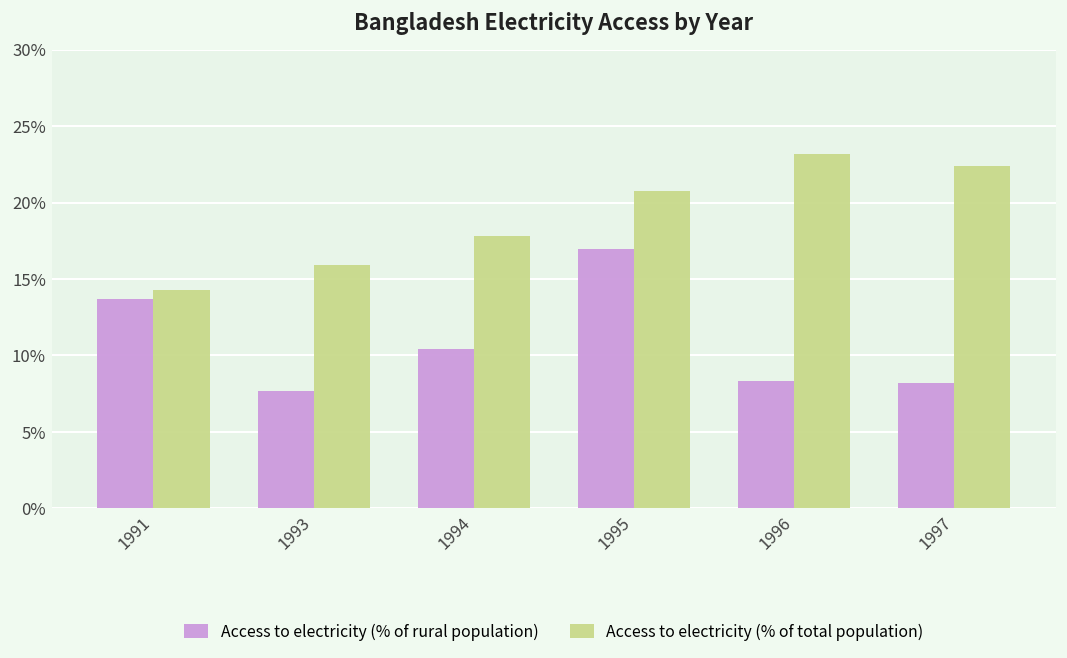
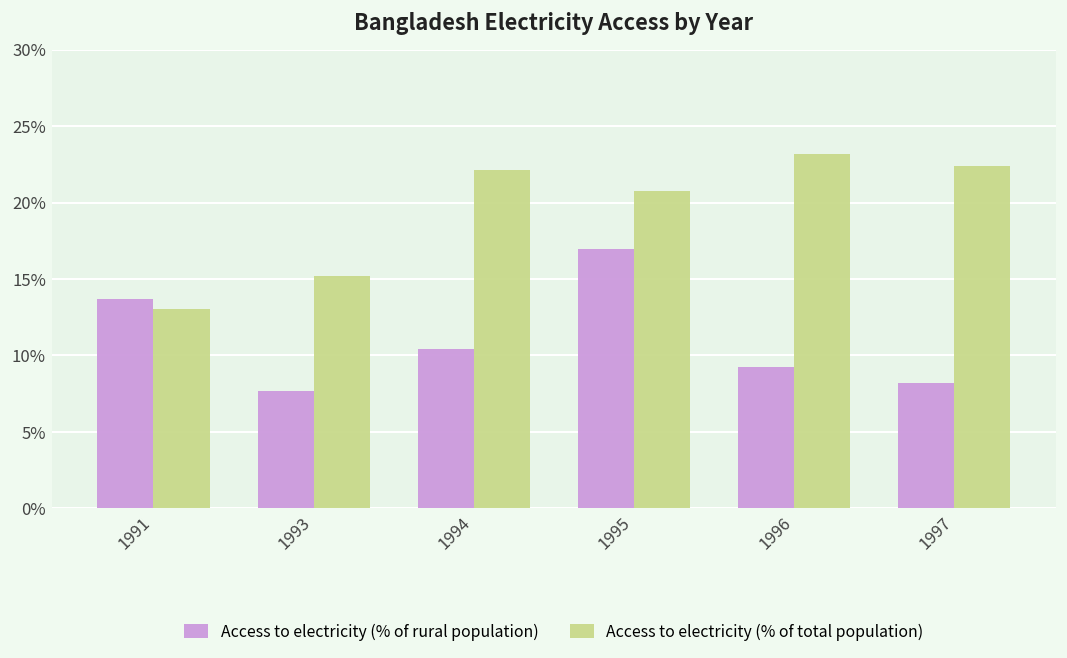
  {
    "Access to electricity (% of rural population)": {
      "1991": "13.7%",
      "1993": "7.7%",
      "1994": "10.4%",
      "1995": "17.0%",
-     "1996": "8.3%",
+     "1996": "9.3%",
      "1997": "8.2%"
    },
    "Access to electricity (% of total population)": {
-     "1991": "14.3%",
-     "1993": "15.9%",
-     "1994": "17.8%",
+     "1991": "13.0%",
+     "1993": "15.2%",
+     "1994": "22.1%",
      "1995": "20.8%",
      "1996": "23.2%",
      "1997": "22.4%"
    }
  }
